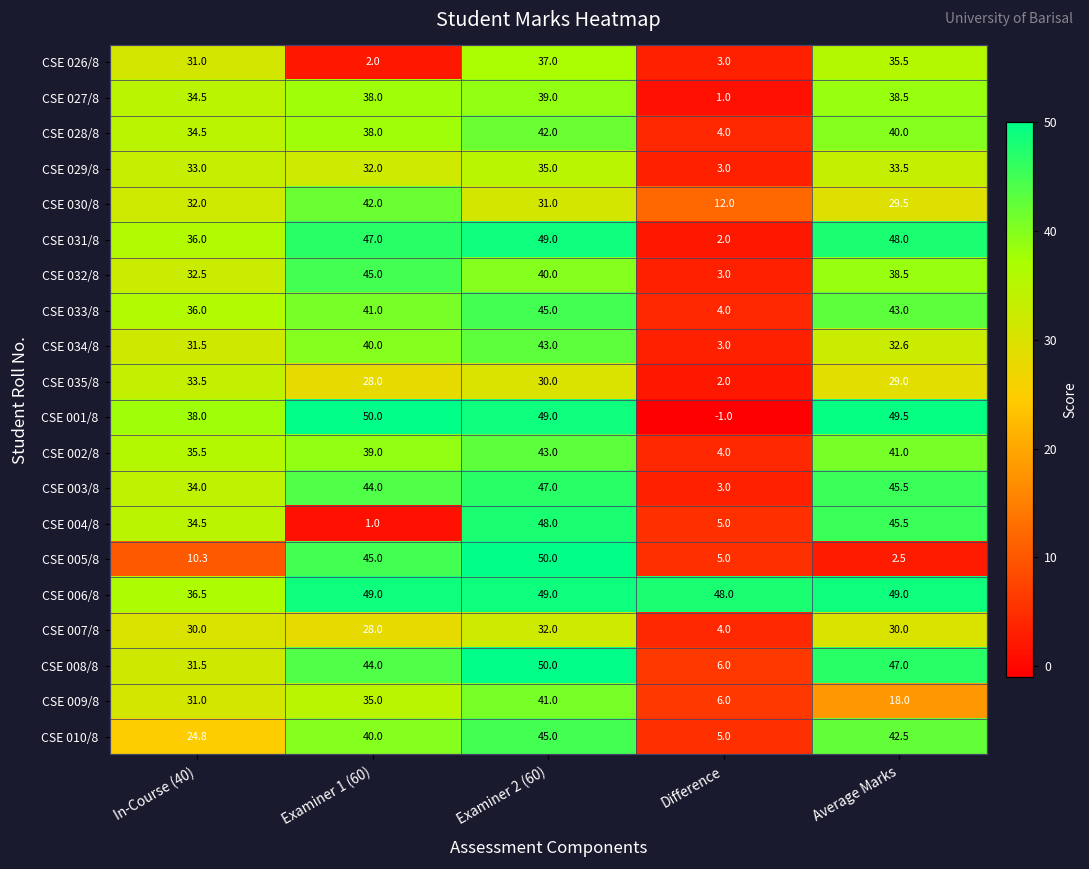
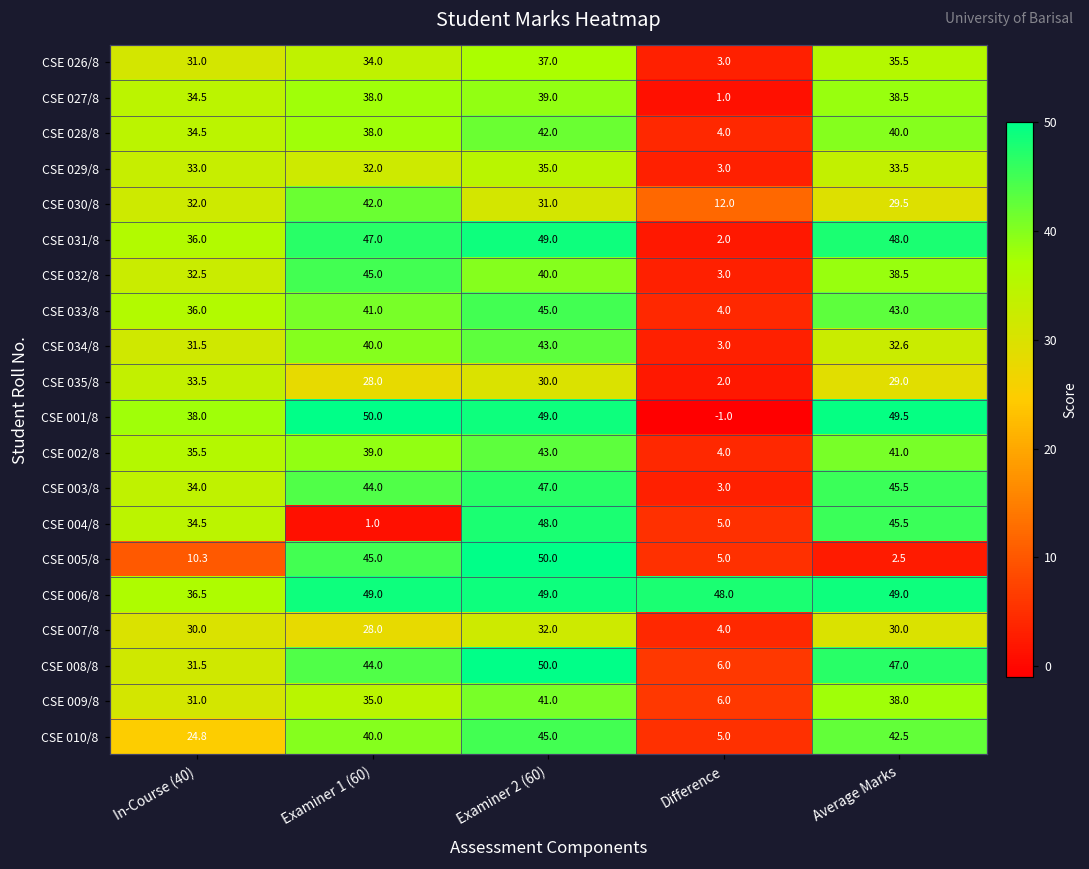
  {
    "CSE 026/8": {
      "In-Course (40)": 31.0,
-     "Examiner 1 (60)": 2.0,
+     "Examiner 1 (60)": 34.0,
      "Examiner 2 (60)": 37.0,
      "Difference": 3.0,
      "Average Marks": 35.5
    },
    "CSE 027/8": {
      "In-Course (40)": 34.5,
      "Examiner 1 (60)": 38.0,
      "Examiner 2 (60)": 39.0,
      "Difference": 1.0,
      "Average Marks": 38.5
    },
    "CSE 028/8": {
      "In-Course (40)": 34.5,
      "Examiner 1 (60)": 38.0,
      "Examiner 2 (60)": 42.0,
      "Difference": 4.0,
      "Average Marks": 40.0
    },
    "CSE 029/8": {
      "In-Course (40)": 33.0,
      "Examiner 1 (60)": 32.0,
      "Examiner 2 (60)": 35.0,
      "Difference": 3.0,
      "Average Marks": 33.5
    },
    "CSE 030/8": {
      "In-Course (40)": 32.0,
      "Examiner 1 (60)": 42.0,
      "Examiner 2 (60)": 31.0,
      "Difference": 12.0,
      "Average Marks": 29.5
    },
    "CSE 031/8": {
      "In-Course (40)": 36.0,
      "Examiner 1 (60)": 47.0,
      "Examiner 2 (60)": 49.0,
      "Difference": 2.0,
      "Average Marks": 48.0
    },
    "CSE 032/8": {
      "In-Course (40)": 32.5,
      "Examiner 1 (60)": 45.0,
      "Examiner 2 (60)": 40.0,
      "Difference": 3.0,
      "Average Marks": 38.5
    },
    "CSE 033/8": {
      "In-Course (40)": 36.0,
      "Examiner 1 (60)": 41.0,
      "Examiner 2 (60)": 45.0,
      "Difference": 4.0,
      "Average Marks": 43.0
    },
    "CSE 034/8": {
      "In-Course (40)": 31.5,
      "Examiner 1 (60)": 40.0,
      "Examiner 2 (60)": 43.0,
      "Difference": 3.0,
      "Average Marks": 32.6
    },
    "CSE 035/8": {
      "In-Course (40)": 33.5,
      "Examiner 1 (60)": 28.0,
      "Examiner 2 (60)": 30.0,
      "Difference": 2.0,
      "Average Marks": 29.0
    },
    "CSE 001/8": {
      "In-Course (40)": 38.0,
      "Examiner 1 (60)": 50.0,
      "Examiner 2 (60)": 49.0,
      "Difference": -1.0,
      "Average Marks": 49.5
    },
    "CSE 002/8": {
      "In-Course (40)": 35.5,
      "Examiner 1 (60)": 39.0,
      "Examiner 2 (60)": 43.0,
      "Difference": 4.0,
      "Average Marks": 41.0
    },
    "CSE 003/8": {
      "In-Course (40)": 34.0,
      "Examiner 1 (60)": 44.0,
      "Examiner 2 (60)": 47.0,
      "Difference": 3.0,
      "Average Marks": 45.5
    },
    "CSE 004/8": {
      "In-Course (40)": 34.5,
      "Examiner 1 (60)": 1.0,
      "Examiner 2 (60)": 48.0,
      "Difference": 5.0,
      "Average Marks": 45.5
    },
    "CSE 005/8": {
      "In-Course (40)": 10.3,
      "Examiner 1 (60)": 45.0,
      "Examiner 2 (60)": 50.0,
      "Difference": 5.0,
      "Average Marks": 2.5
    },
    "CSE 006/8": {
      "In-Course (40)": 36.5,
      "Examiner 1 (60)": 49.0,
      "Examiner 2 (60)": 49.0,
      "Difference": 48.0,
      "Average Marks": 49.0
    },
    "CSE 007/8": {
      "In-Course (40)": 30.0,
      "Examiner 1 (60)": 28.0,
      "Examiner 2 (60)": 32.0,
      "Difference": 4.0,
      "Average Marks": 30.0
    },
    "CSE 008/8": {
      "In-Course (40)": 31.5,
      "Examiner 1 (60)": 44.0,
      "Examiner 2 (60)": 50.0,
      "Difference": 6.0,
      "Average Marks": 47.0
    },
    "CSE 009/8": {
      "In-Course (40)": 31.0,
      "Examiner 1 (60)": 35.0,
      "Examiner 2 (60)": 41.0,
      "Difference": 6.0,
-     "Average Marks": 18.0
+     "Average Marks": 38.0
    },
    "CSE 010/8": {
      "In-Course (40)": 24.8,
      "Examiner 1 (60)": 40.0,
      "Examiner 2 (60)": 45.0,
      "Difference": 5.0,
      "Average Marks": 42.5
    }
  }
